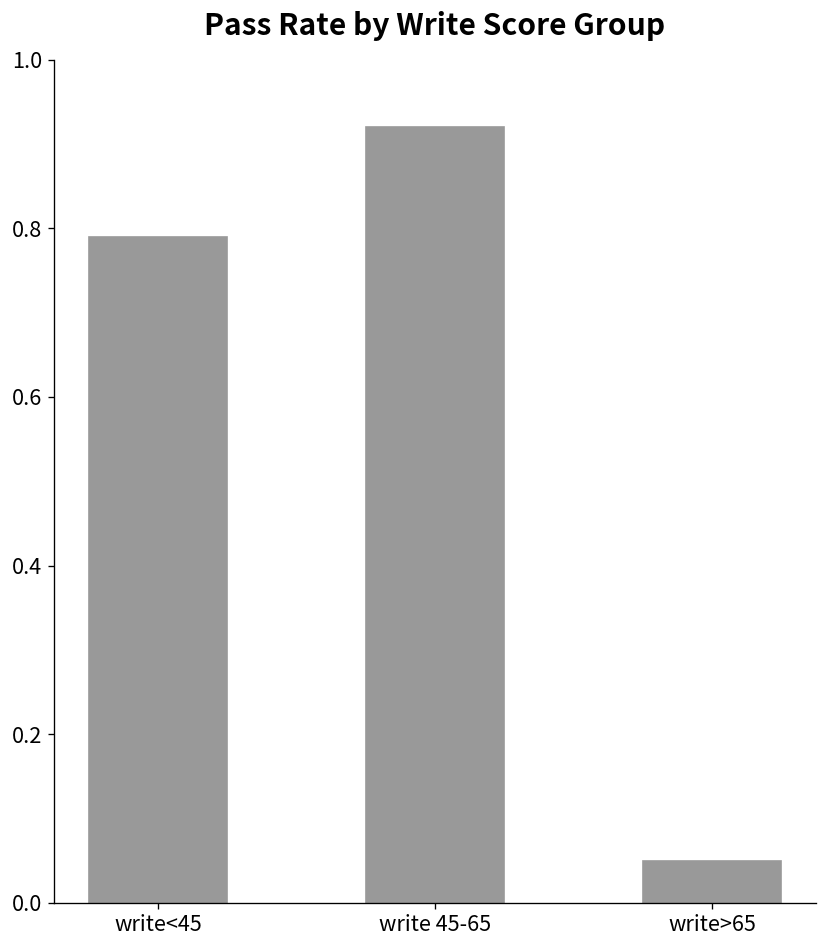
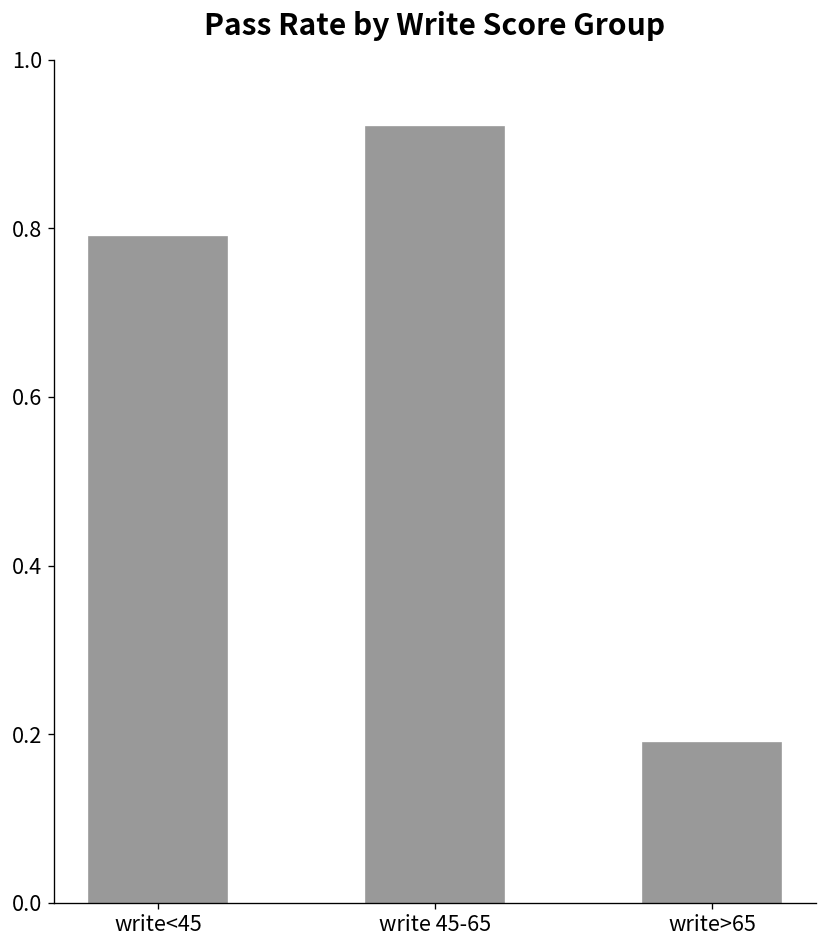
  {
    "write<45": 0.79,
    "write 45-65": 0.92,
-   "write>65": 0.05
+   "write>65": 0.19
  }
